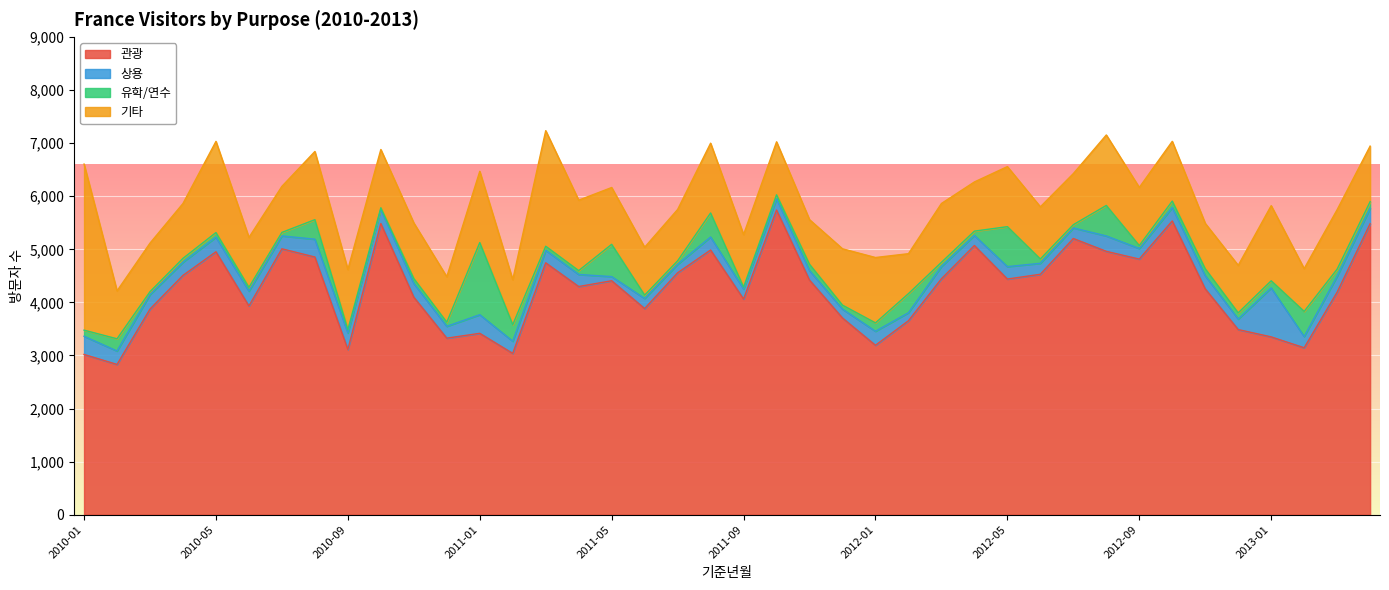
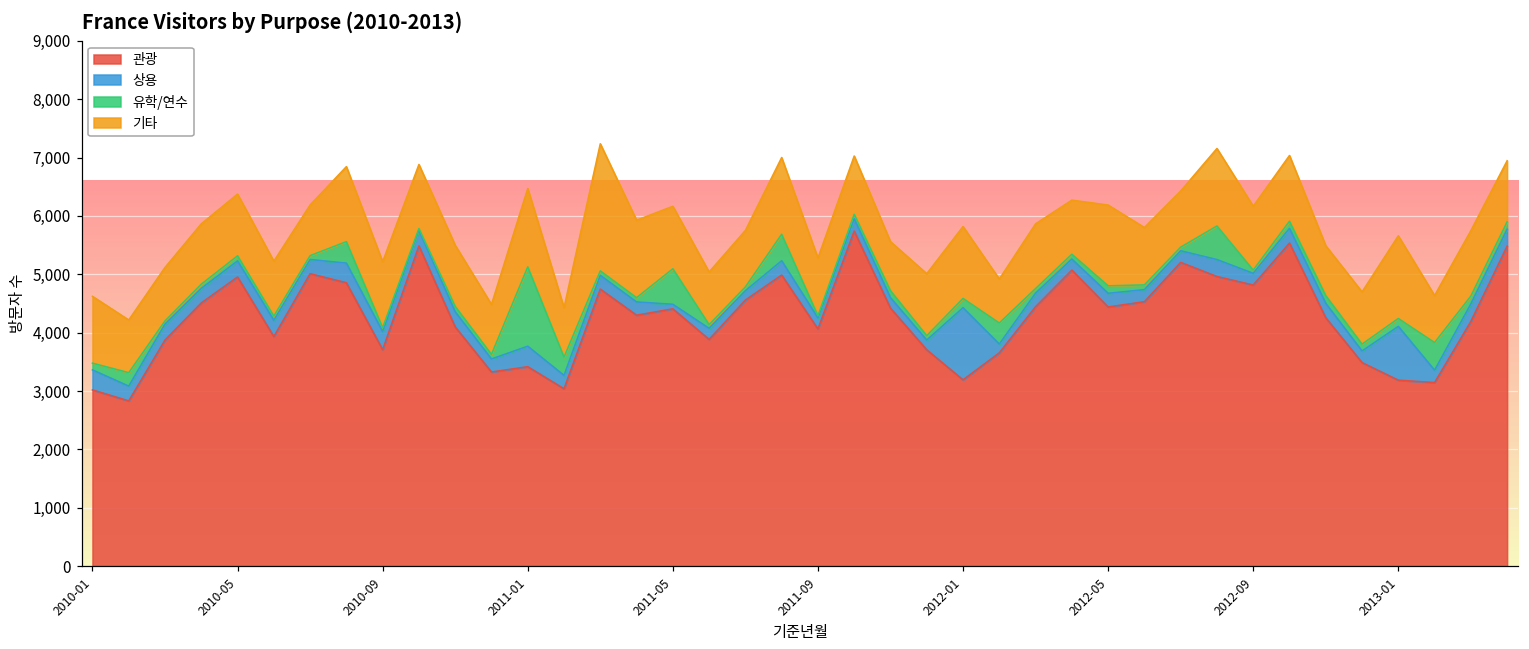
  {
    "관광": {
      "2010-01": "3,000",
      "2010-05": "5,000",
-     "2010-09": "3,100",
+     "2010-09": "3,700",
      "2011-01": "3,400",
      "2011-05": "4,400",
      "2011-09": "4,100",
      "2012-01": "3,200",
      "2012-05": "4,400",
      "2012-09": "4,800",
-     "2013-01": "3,400"
+     "2013-01": "3,200"
    },
    "상용": {
      "2010-01": "300",
      "2010-05": "300",
      "2010-09": "300",
      "2011-01": "400",
      "2011-05": "100",
-     "2012-01": "300",
+     "2012-01": "1,200",
      "2012-05": "200",
      "2012-09": "200",
      "2013-01": "900"
    },
    "유학/연수": {
      "2010-01": "100",
      "2010-05": "100",
      "2010-09": "100",
      "2011-01": "1,400",
      "2011-05": "600",
      "2012-01": "200",
-     "2012-05": "800",
+     "2012-05": "100",
      "2012-09": "100",
      "2013-01": "100"
    },
    "기타": {
-     "2010-01": "3,100",
-     "2010-05": "1,700",
+     "2010-01": "1,100",
+     "2010-05": "1,100",
      "2010-09": "1,100",
      "2011-01": "1,300",
      "2011-05": "1,100",
      "2011-09": "1,000",
      "2012-01": "1,200",
-     "2012-05": "1,100",
+     "2012-05": "1,400",
      "2012-09": "1,100",
      "2013-01": "1,400"
    }
  }
